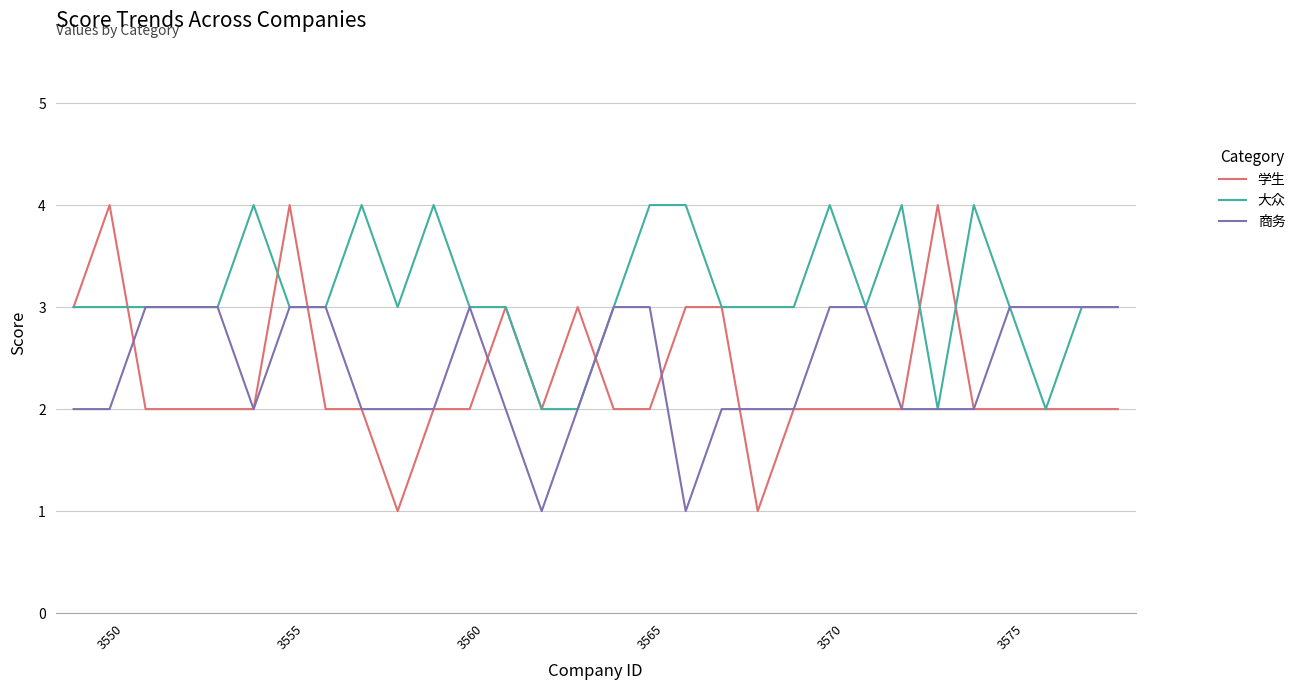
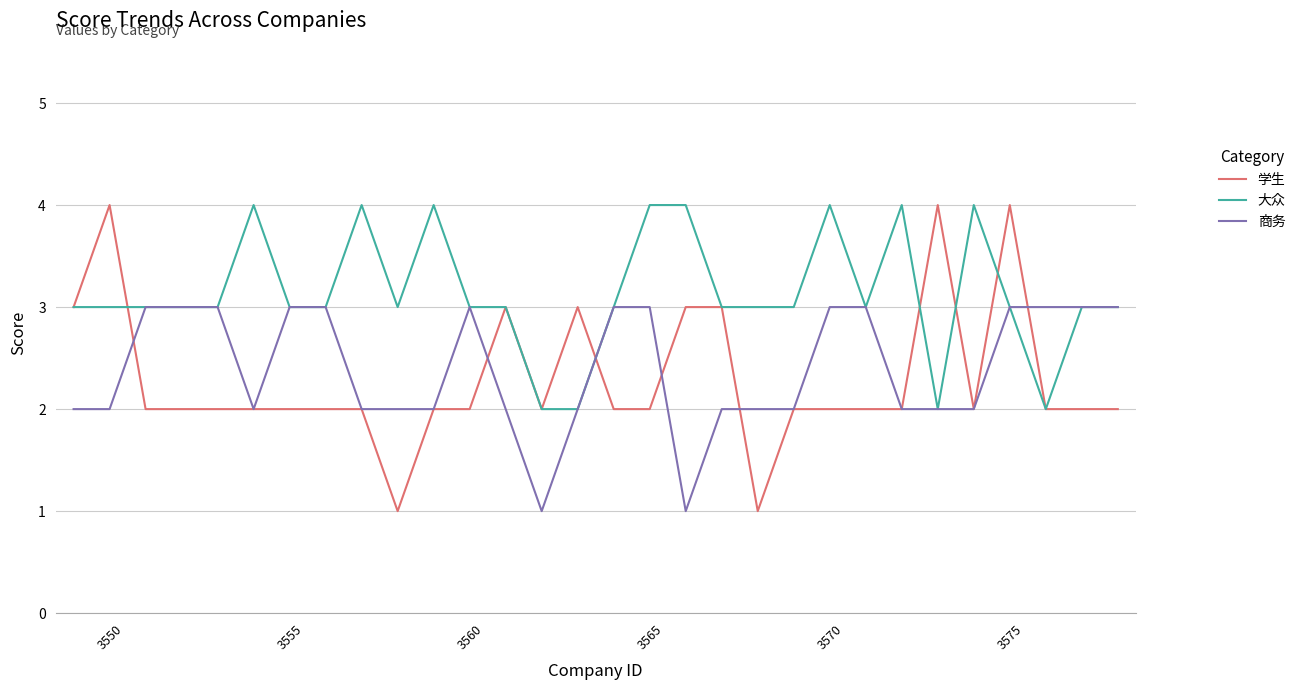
  {
    "学生": {
      "3550": 4,
-     "3555": 4,
+     "3555": 2,
      "3560": 2,
      "3565": 2,
      "3570": 2,
-     "3575": 2
+     "3575": 4
    },
    "大众": {
      "3550": 3,
      "3565": 4,
      "3570": 4
    },
    "商务": {
      "3550": 2,
      "3565": 3,
      "3570": 3
    }
  }
